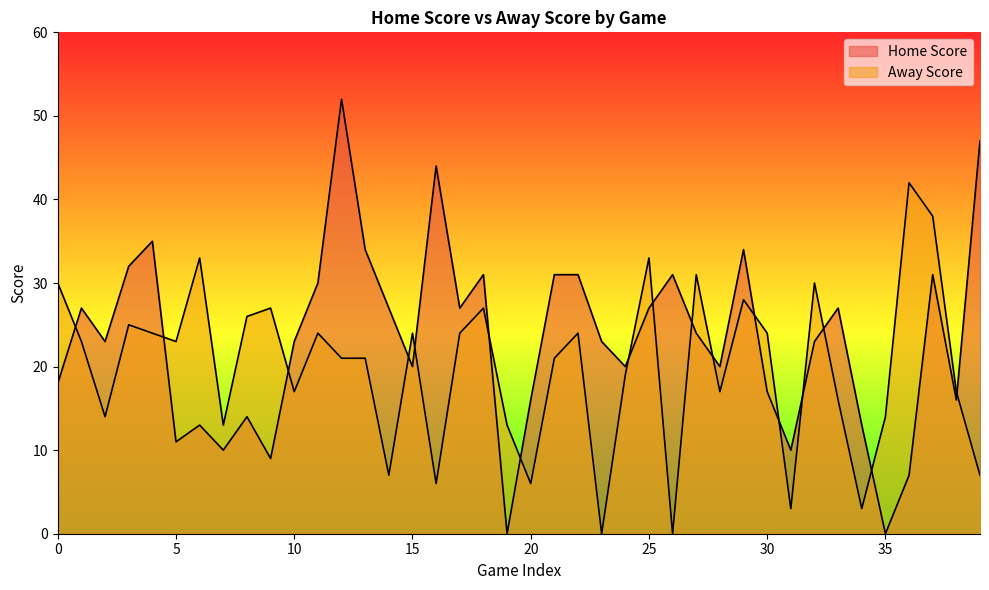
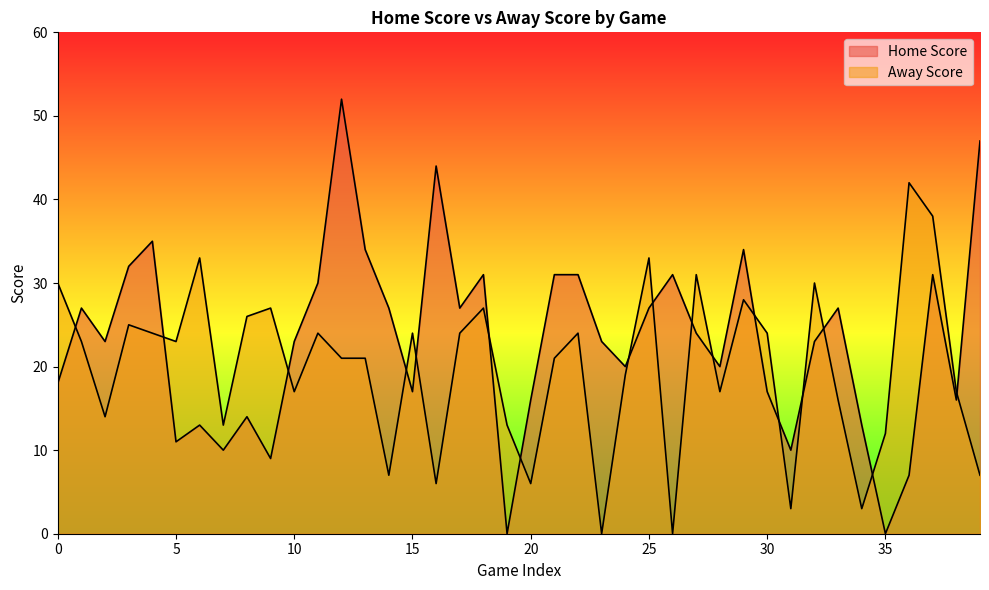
  {
    "Home Score": {
      "0": 18,
      "5": 11,
      "10": 23,
-     "15": 20,
+     "15": 17,
      "20": 16,
      "25": 27,
      "30": 17,
      "35": 0
    },
    "Away Score": {
      "0": 30,
      "5": 23,
      "10": 17,
      "15": 24,
      "20": 6,
      "25": 33,
      "30": 24,
-     "35": 14
+     "35": 12
    }
  }
